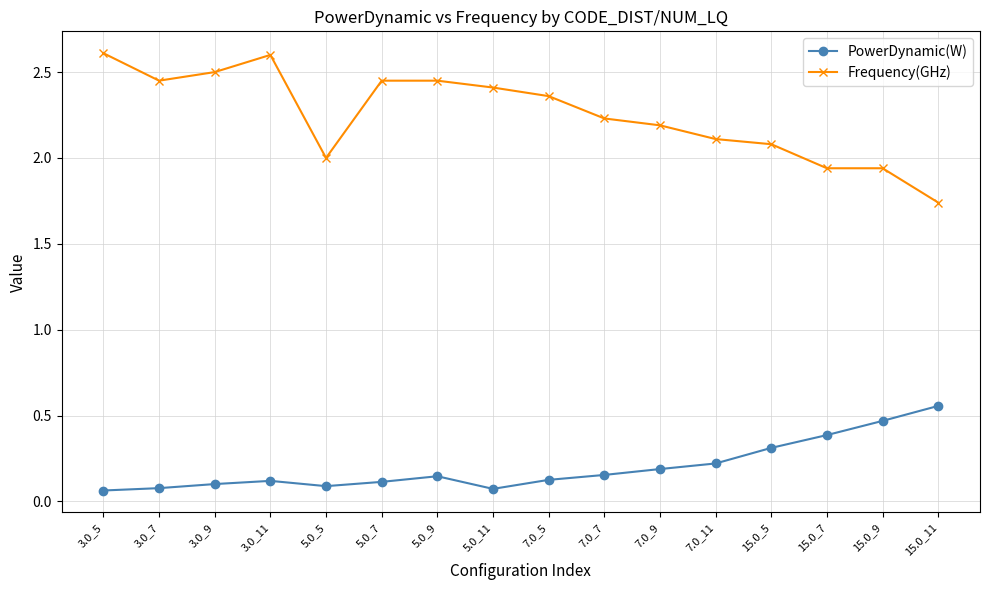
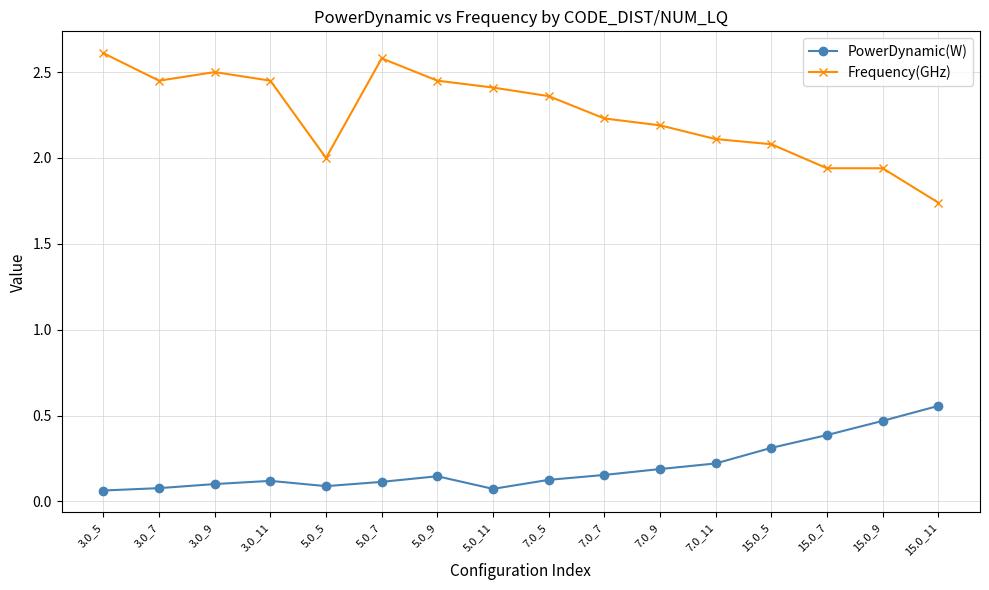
  {
    "PowerDynamic(W)": {
      "3.0_5": 0.06,
      "3.0_7": 0.08,
      "3.0_9": 0.10,
      "3.0_11": 0.12,
      "5.0_5": 0.09,
      "5.0_7": 0.11,
      "5.0_9": 0.15,
      "5.0_11": 0.07,
      "7.0_5": 0.13,
      "7.0_7": 0.15,
      "7.0_9": 0.19,
      "7.0_11": 0.22,
      "15.0_5": 0.31,
      "15.0_7": 0.39,
      "15.0_9": 0.47,
      "15.0_11": 0.56
    },
    "Frequency(GHz)": {
      "3.0_5": 2.61,
      "3.0_7": 2.45,
      "3.0_9": 2.50,
-     "3.0_11": 2.60,
+     "3.0_11": 2.45,
      "5.0_5": 2.00,
-     "5.0_7": 2.45,
+     "5.0_7": 2.58,
      "5.0_9": 2.45,
      "5.0_11": 2.41,
      "7.0_5": 2.36,
      "7.0_7": 2.23,
      "7.0_9": 2.19,
      "7.0_11": 2.11,
      "15.0_5": 2.08,
      "15.0_7": 1.94,
      "15.0_9": 1.94,
      "15.0_11": 1.74
    }
  }
